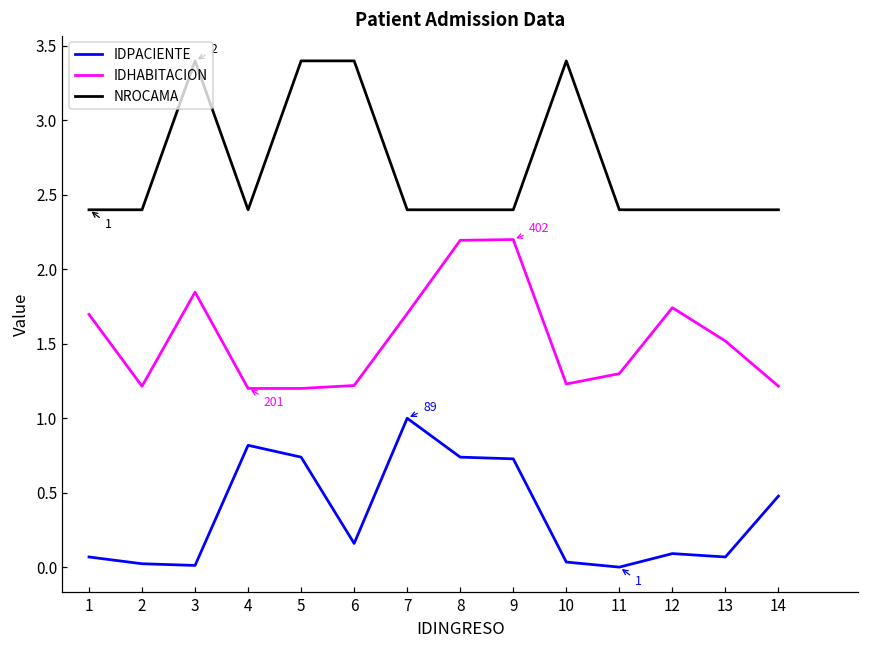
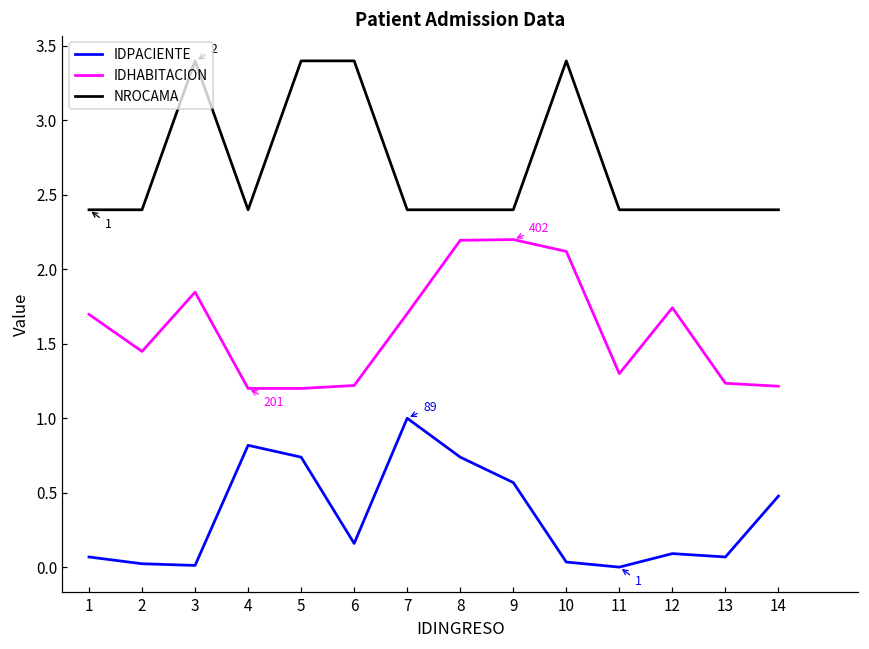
  {
    "IDPACIENTE": {
      "1": 0.07,
      "2": 0.02,
      "3": 0.01,
      "4": 0.82,
      "5": 0.74,
      "6": 0.16,
      "8": 0.74,
-     "9": 0.73,
+     "9": 0.57,
      "10": 0.03,
      "12": 0.09,
      "13": 0.07,
      "14": 0.48
    },
    "IDHABITACION": {
      "1": 1.70,
-     "2": 1.21,
+     "2": 1.45,
      "3": 1.85,
      "5": 1.20,
      "6": 1.22,
      "7": 1.70,
      "8": 2.20,
-     "10": 1.23,
+     "10": 2.12,
      "11": 1.30,
      "12": 1.74,
-     "13": 1.52,
+     "13": 1.23,
      "14": 1.21
    },
    "NROCAMA": {
      "2": 2.40,
      "4": 2.40,
      "5": 3.40,
      "6": 3.40,
      "7": 2.40,
      "8": 2.40,
      "9": 2.40,
      "10": 3.40,
      "11": 2.40,
      "12": 2.40,
      "13": 2.40,
      "14": 2.40
    }
  }
